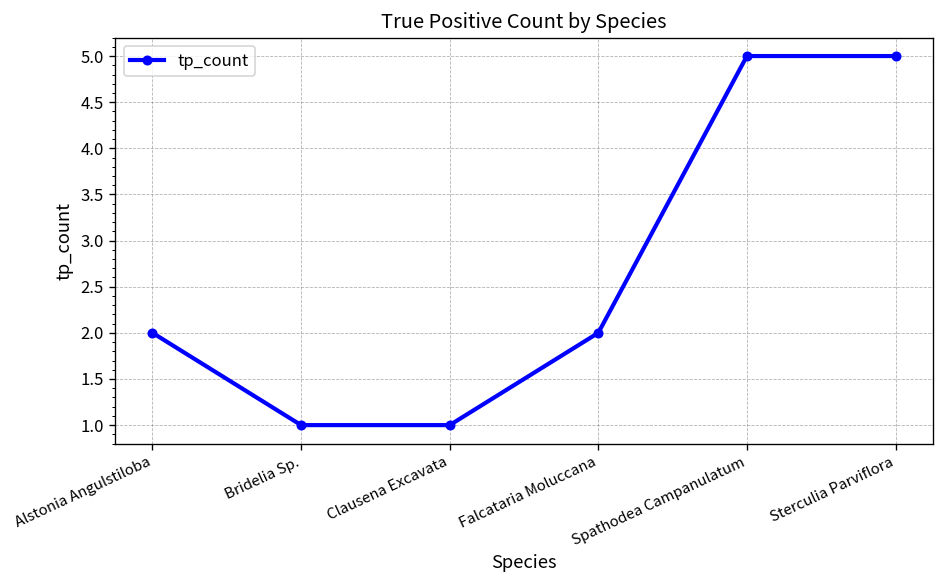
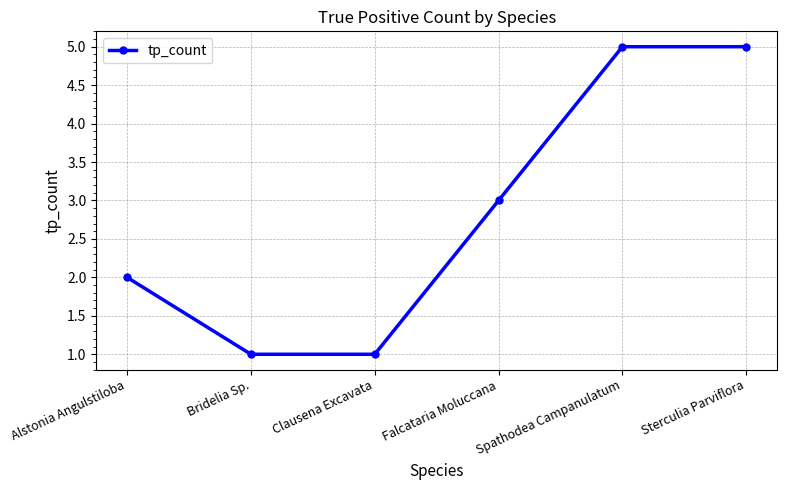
  {
    "Alstonia Angulstiloba": 2,
    "Bridelia Sp.": 1,
    "Clausena Excavata": 1,
-   "Falcataria Moluccana": 2,
+   "Falcataria Moluccana": 3,
    "Spathodea Campanulatum": 5,
    "Sterculia Parviflora": 5
  }
